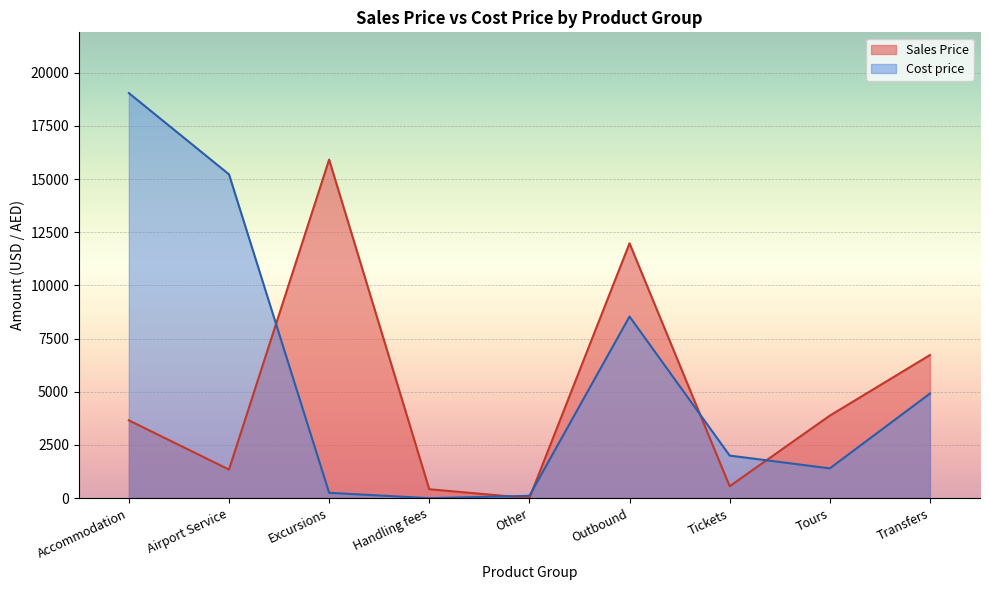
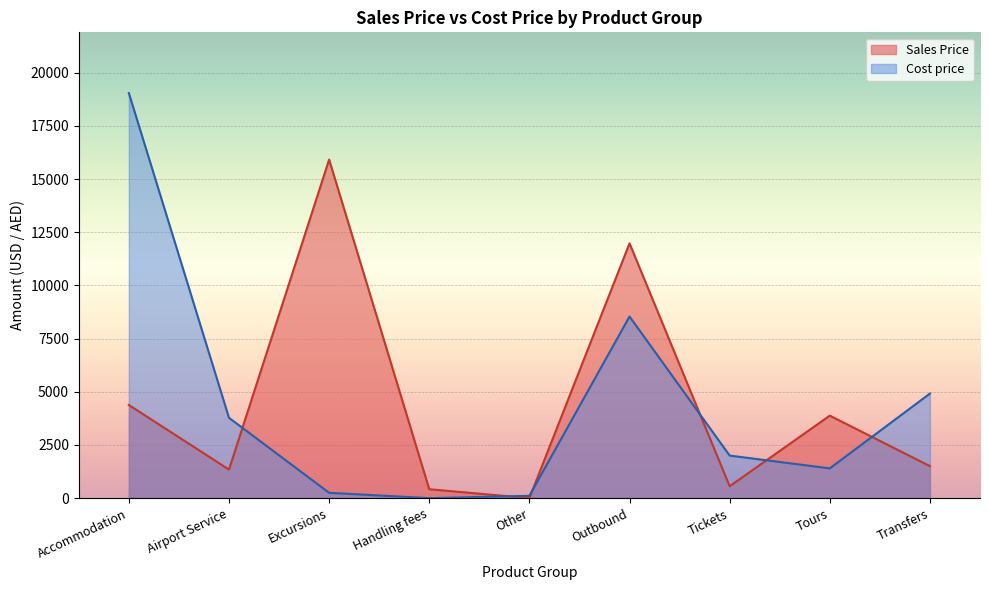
  {
    "Sales Price": {
-     "Accommodation": 3700,
+     "Accommodation": 4400,
      "Airport Service": 1300,
      "Excursions": 15900,
      "Handling fees": 400,
      "Outbound": 12000,
      "Tickets": 600,
      "Tours": 3900,
-     "Transfers": 6700
+     "Transfers": 1500
    },
    "Cost price": {
      "Accommodation": 19000,
-     "Airport Service": 15200,
+     "Airport Service": 3800,
      "Excursions": 300,
      "Handling fees": 0,
      "Outbound": 8500,
      "Tickets": 2000,
      "Tours": 1400,
      "Transfers": 4900
    }
  }
